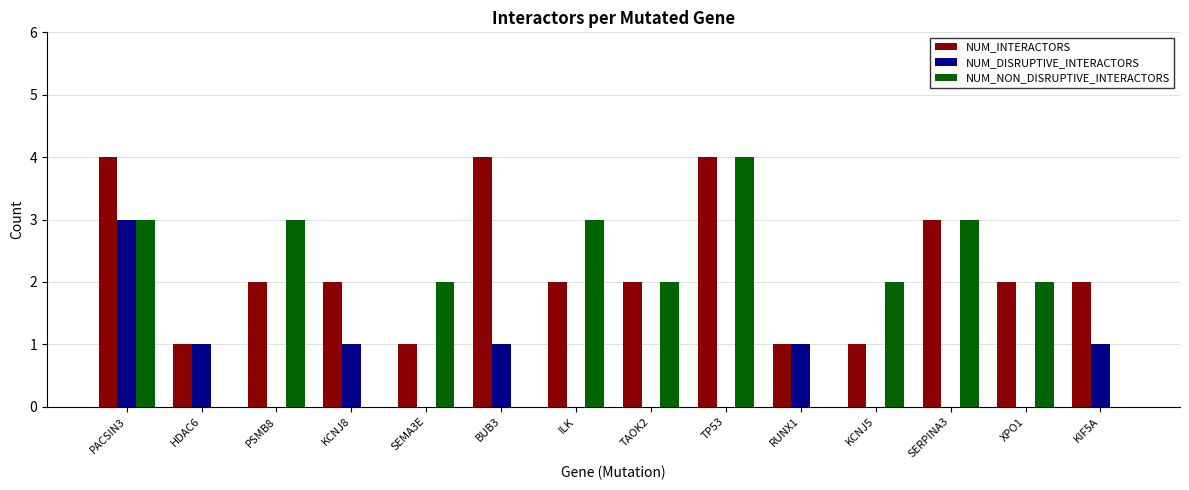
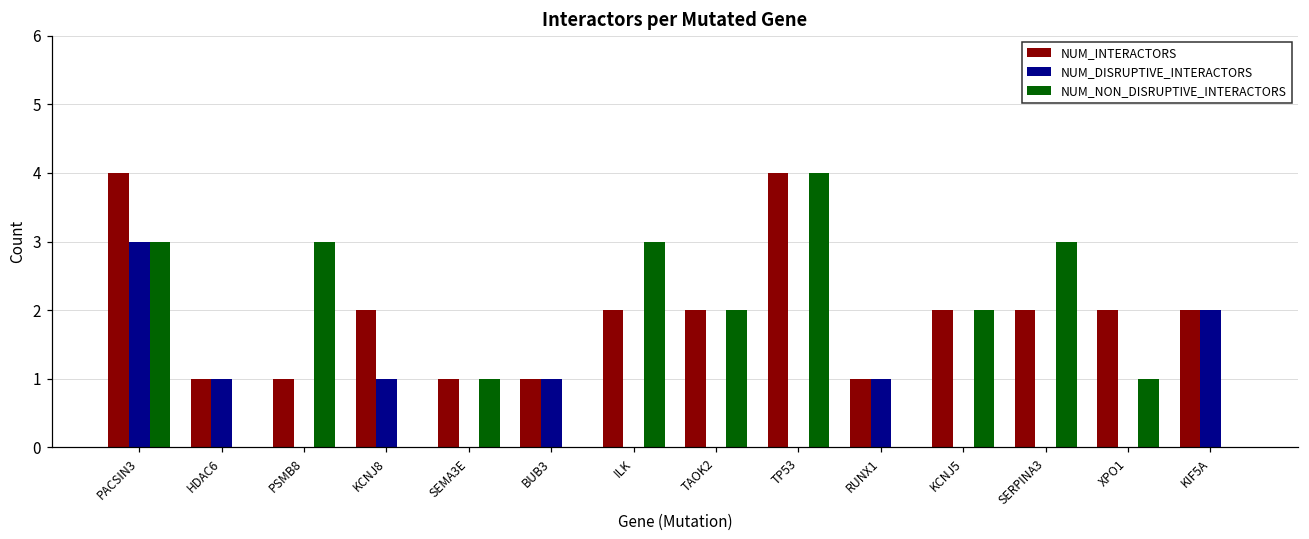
  {
    "NUM_INTERACTORS": {
      "PACSIN3": 4,
      "HDAC6": 1,
-     "PSMB8": 2,
+     "PSMB8": 1,
      "KCNJ8": 2,
      "SEMA3E": 1,
-     "BUB3": 4,
+     "BUB3": 1,
      "ILK": 2,
      "TAOK2": 2,
      "TP53": 4,
      "RUNX1": 1,
-     "KCNJ5": 1,
-     "SERPINA3": 3,
+     "KCNJ5": 2,
+     "SERPINA3": 2,
      "XPO1": 2,
      "KIF5A": 2
    },
    "NUM_DISRUPTIVE_INTERACTORS": {
      "PACSIN3": 3,
      "HDAC6": 1,
      "PSMB8": 0,
      "KCNJ8": 1,
      "SEMA3E": 0,
      "BUB3": 1,
      "ILK": 0,
      "TAOK2": 0,
      "TP53": 0,
      "RUNX1": 1,
      "KCNJ5": 0,
      "SERPINA3": 0,
      "XPO1": 0,
-     "KIF5A": 1
+     "KIF5A": 2
    },
    "NUM_NON_DISRUPTIVE_INTERACTORS": {
      "PACSIN3": 3,
      "HDAC6": 0,
      "PSMB8": 3,
      "KCNJ8": 0,
-     "SEMA3E": 2,
+     "SEMA3E": 1,
      "BUB3": 0,
      "ILK": 3,
      "TAOK2": 2,
      "TP53": 4,
      "RUNX1": 0,
      "KCNJ5": 2,
      "SERPINA3": 3,
-     "XPO1": 2,
+     "XPO1": 1,
      "KIF5A": 0
    }
  }
